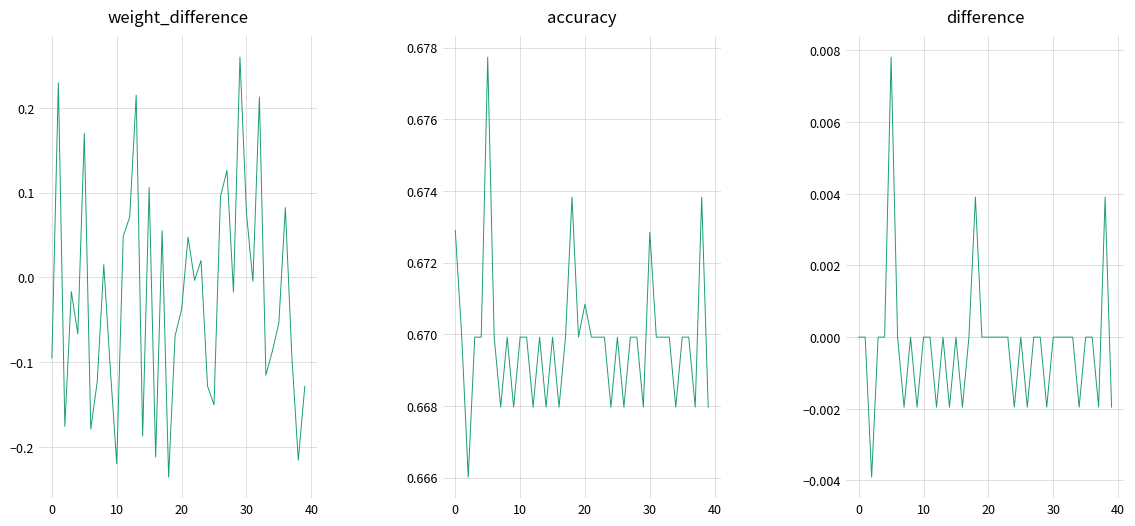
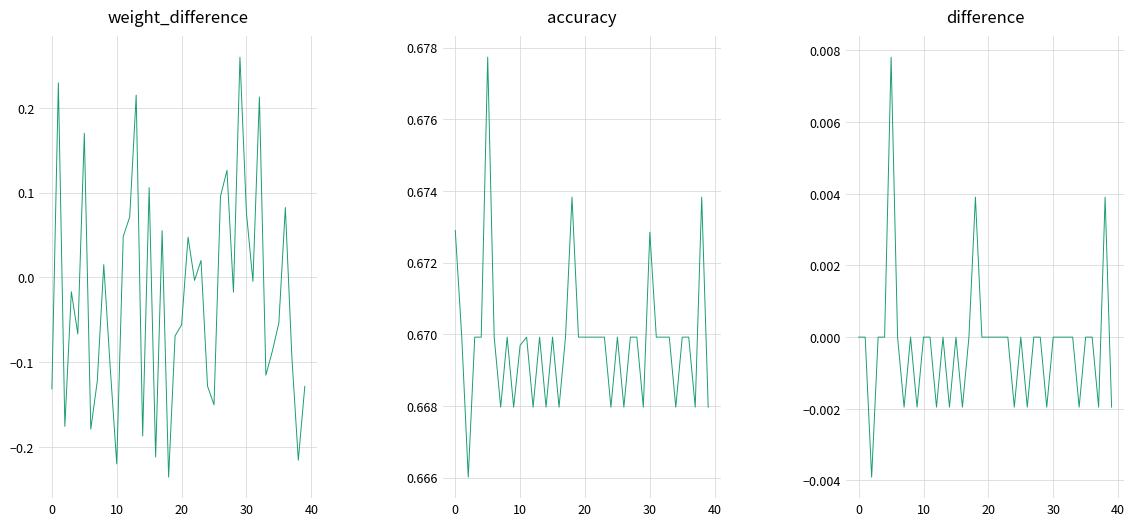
  {
    "weight_difference": {
-     "0": -0.10,
+     "0": -0.13,
      "10": -0.22,
-     "20": -0.04,
+     "20": -0.06,
      "30": 0.08
    },
    "accuracy": {
      "0": 0.6729,
-     "10": 0.6699,
-     "20": 0.6708,
+     "10": 0.6697,
+     "20": 0.6699,
      "30": 0.6728
    },
    "difference": {
      "0": 0.0000,
      "10": 0.0000,
      "20": 0.0000,
      "30": 0.0000
    }
  }
